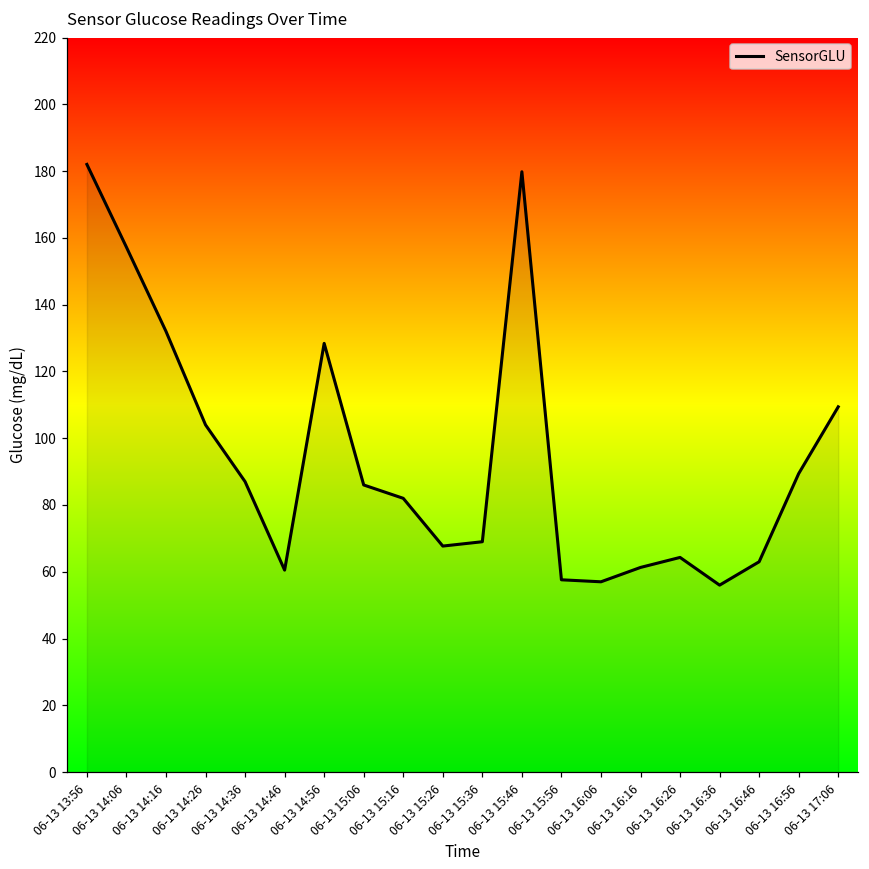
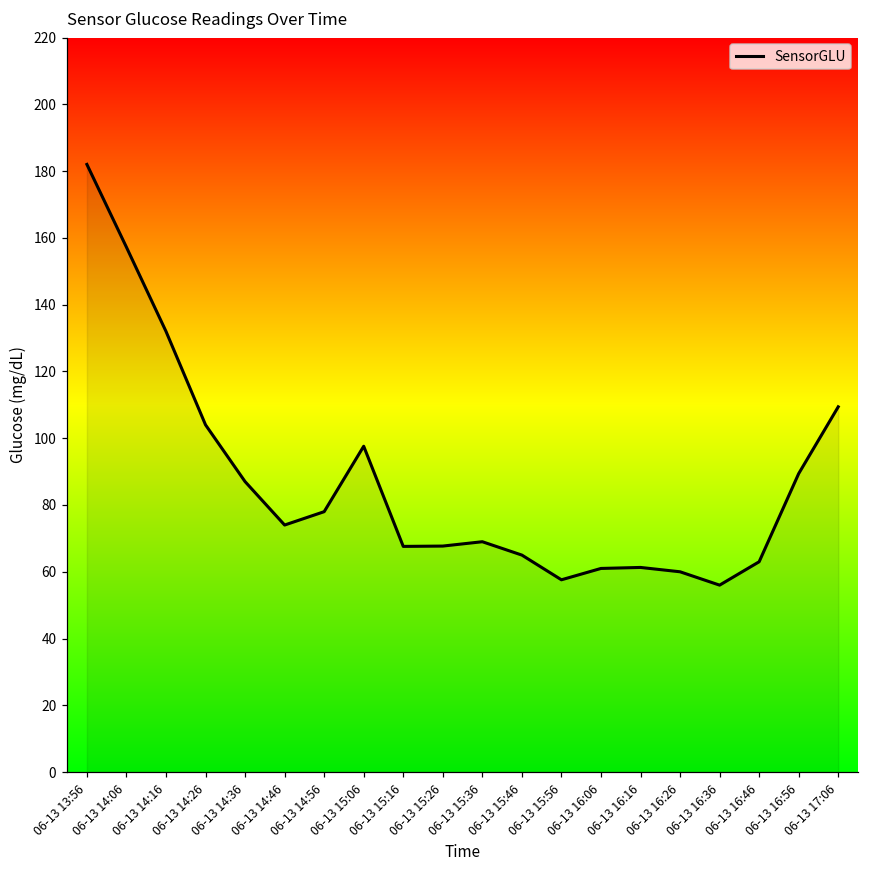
  {
    "06-13 13:56": 182,
    "06-13 14:06": 157,
    "06-13 14:16": 132,
    "06-13 14:26": 104,
    "06-13 14:36": 87,
-   "06-13 14:46": 61,
-   "06-13 14:56": 128,
-   "06-13 15:06": 86,
-   "06-13 15:16": 82,
+   "06-13 14:46": 74,
+   "06-13 14:56": 78,
+   "06-13 15:06": 98,
+   "06-13 15:16": 68,
    "06-13 15:26": 68,
    "06-13 15:36": 69,
-   "06-13 15:46": 180,
+   "06-13 15:46": 65,
    "06-13 15:56": 58,
-   "06-13 16:06": 57,
+   "06-13 16:06": 61,
    "06-13 16:16": 61,
-   "06-13 16:26": 64,
+   "06-13 16:26": 60,
    "06-13 16:36": 56,
    "06-13 16:46": 63,
    "06-13 16:56": 89,
    "06-13 17:06": 109
  }
